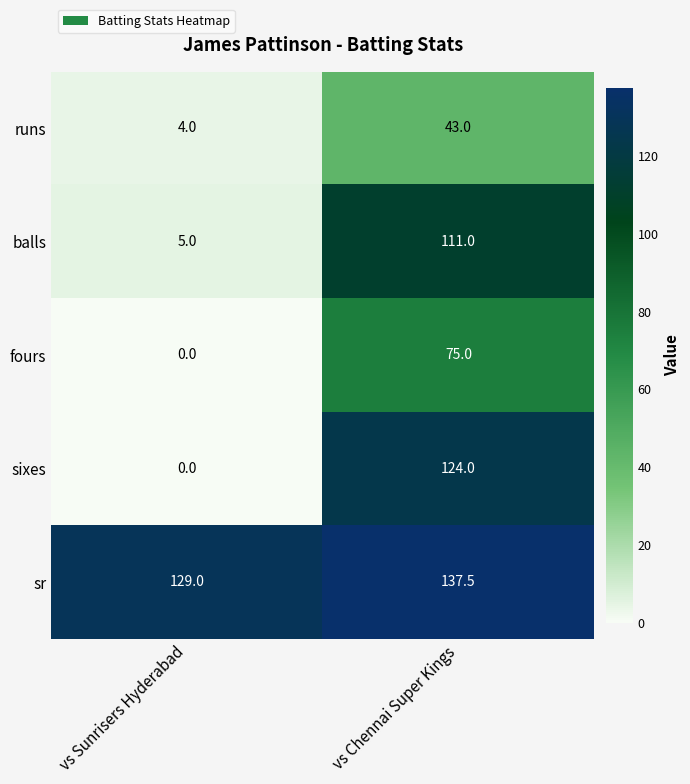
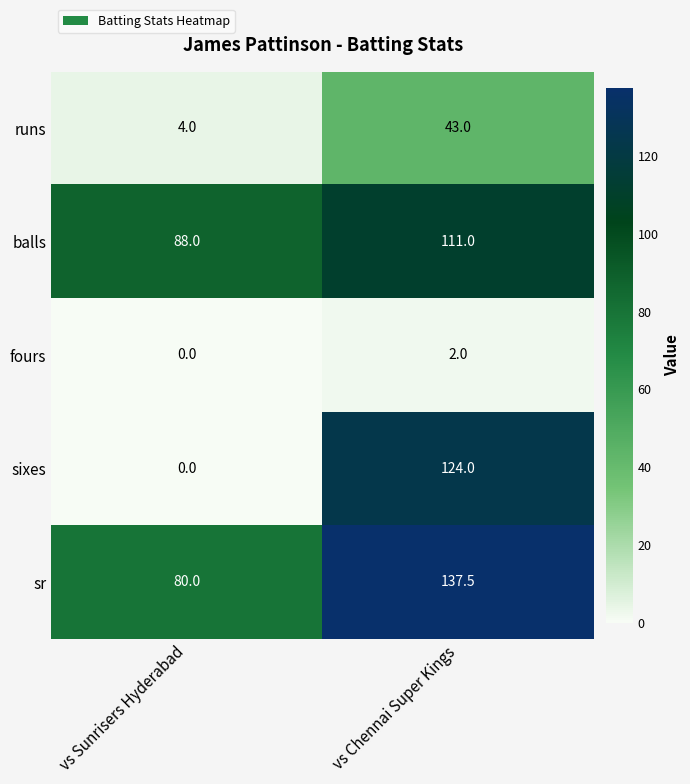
  {
    "runs": {
      "vs Sunrisers Hyderabad": 4.0,
      "vs Chennai Super Kings": 43.0
    },
    "balls": {
-     "vs Sunrisers Hyderabad": 5.0,
+     "vs Sunrisers Hyderabad": 88.0,
      "vs Chennai Super Kings": 111.0
    },
    "fours": {
      "vs Sunrisers Hyderabad": 0.0,
-     "vs Chennai Super Kings": 75.0
+     "vs Chennai Super Kings": 2.0
    },
    "sixes": {
      "vs Sunrisers Hyderabad": 0.0,
      "vs Chennai Super Kings": 124.0
    },
    "sr": {
-     "vs Sunrisers Hyderabad": 129.0,
+     "vs Sunrisers Hyderabad": 80.0,
      "vs Chennai Super Kings": 137.5
    }
  }
